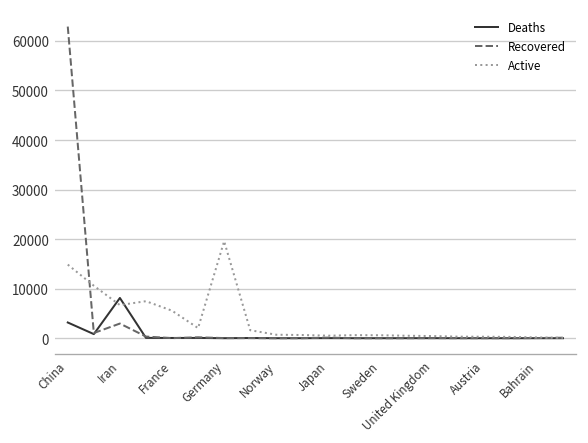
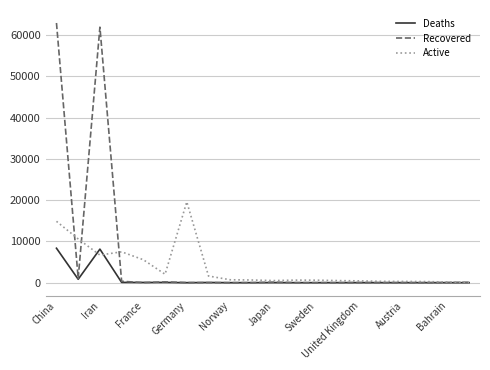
  {
    "Deaths": {
-     "China": 3000,
+     "China": 8000,
      "Iran": 8000
    },
    "Recovered": {
      "China": 63000,
-     "Iran": 3000
+     "Iran": 62000
    },
    "Active": {
      "China": 15000,
      "Iran": 7000,
      "France": 6000,
      "Germany": 20000,
      "Norway": 1000
    }
  }
